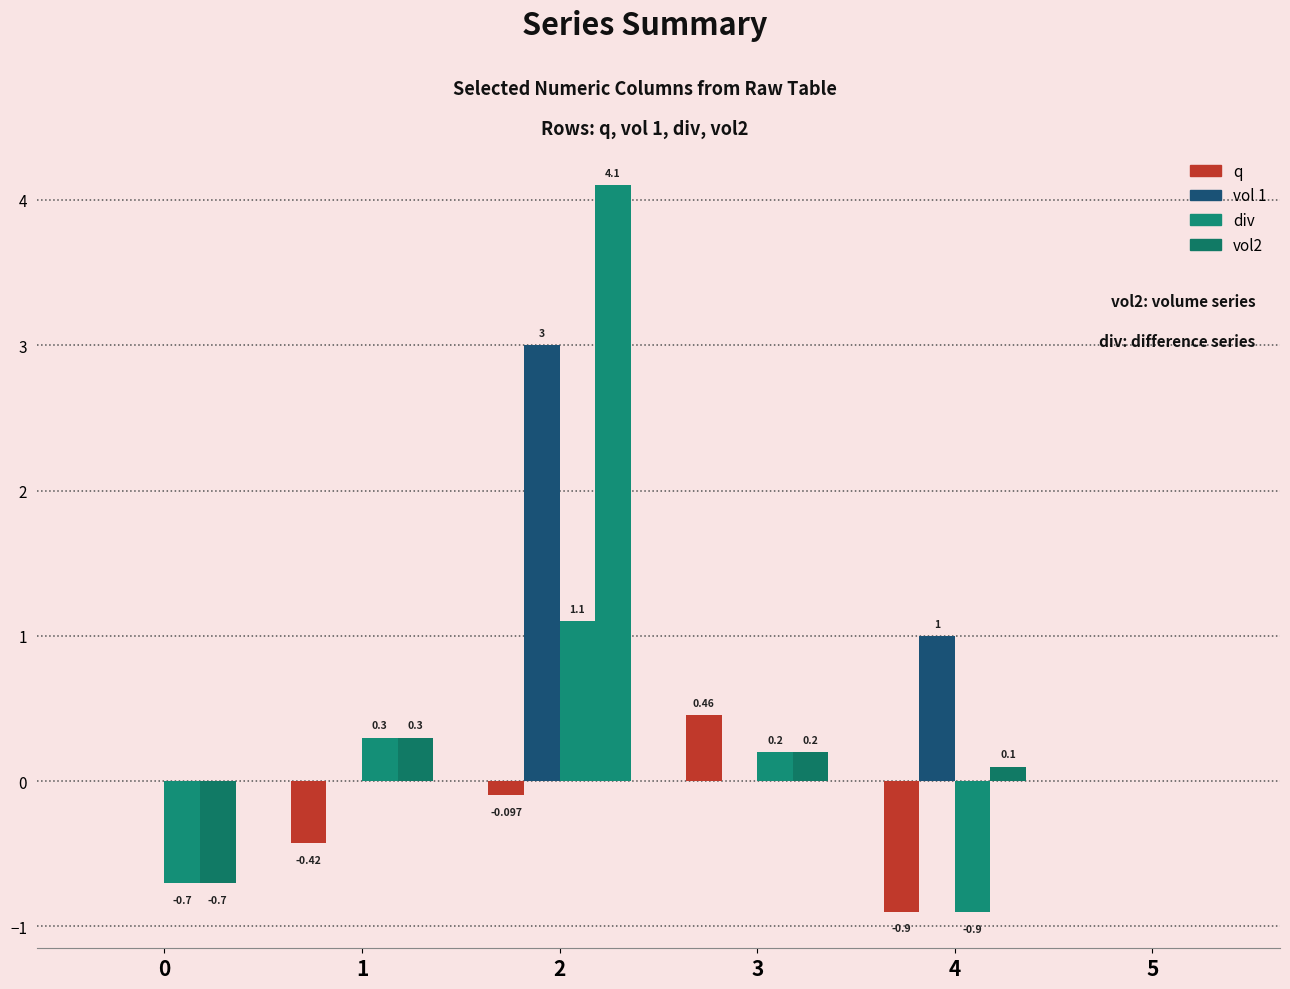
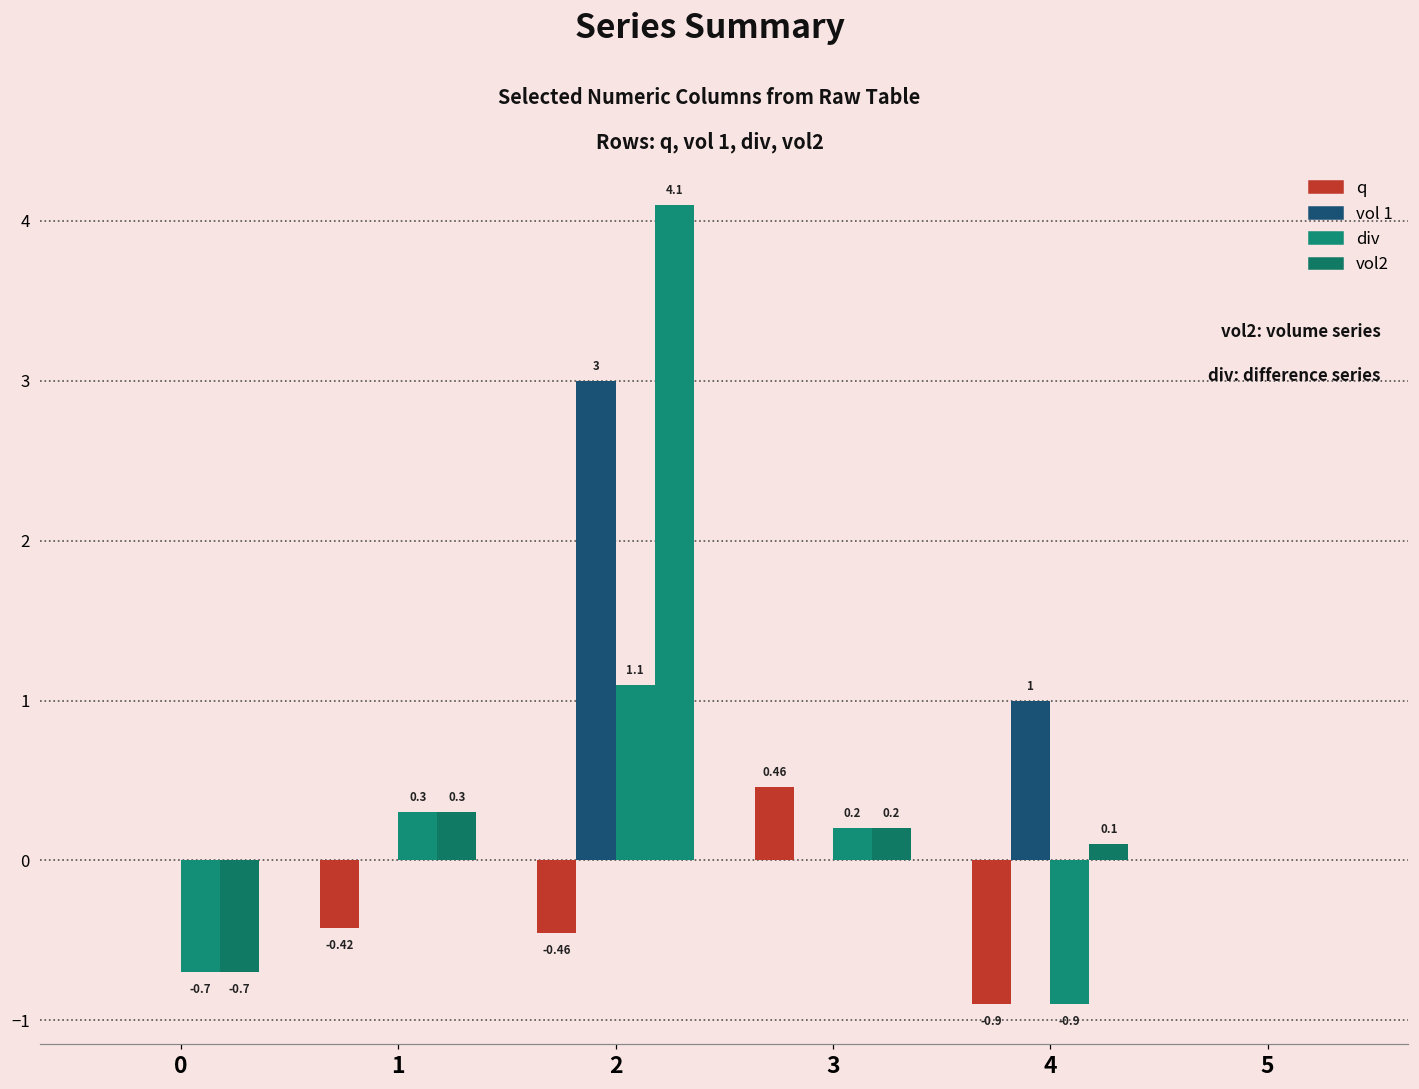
  {
    "q": {
      "1": -0.42,
-     "2": -0.097,
+     "2": -0.46,
      "3": 0.46,
      "4": -0.9
    }
  }
